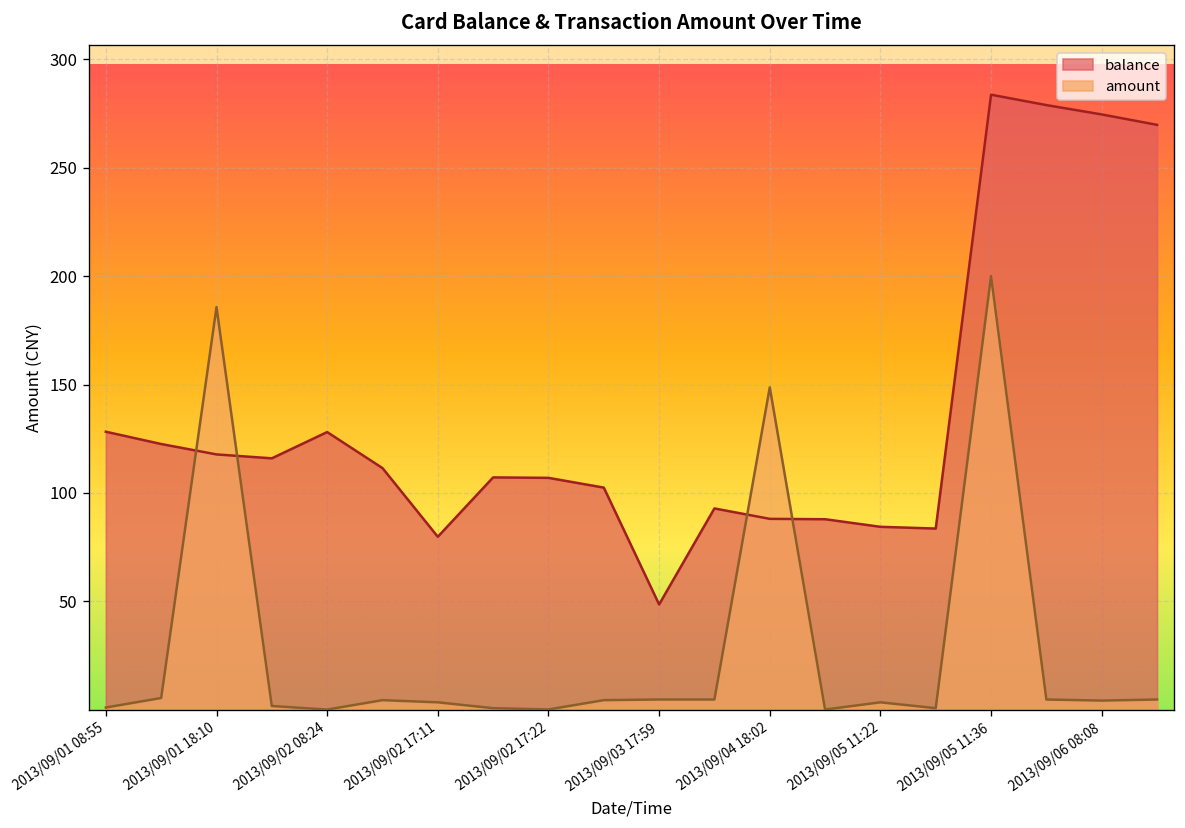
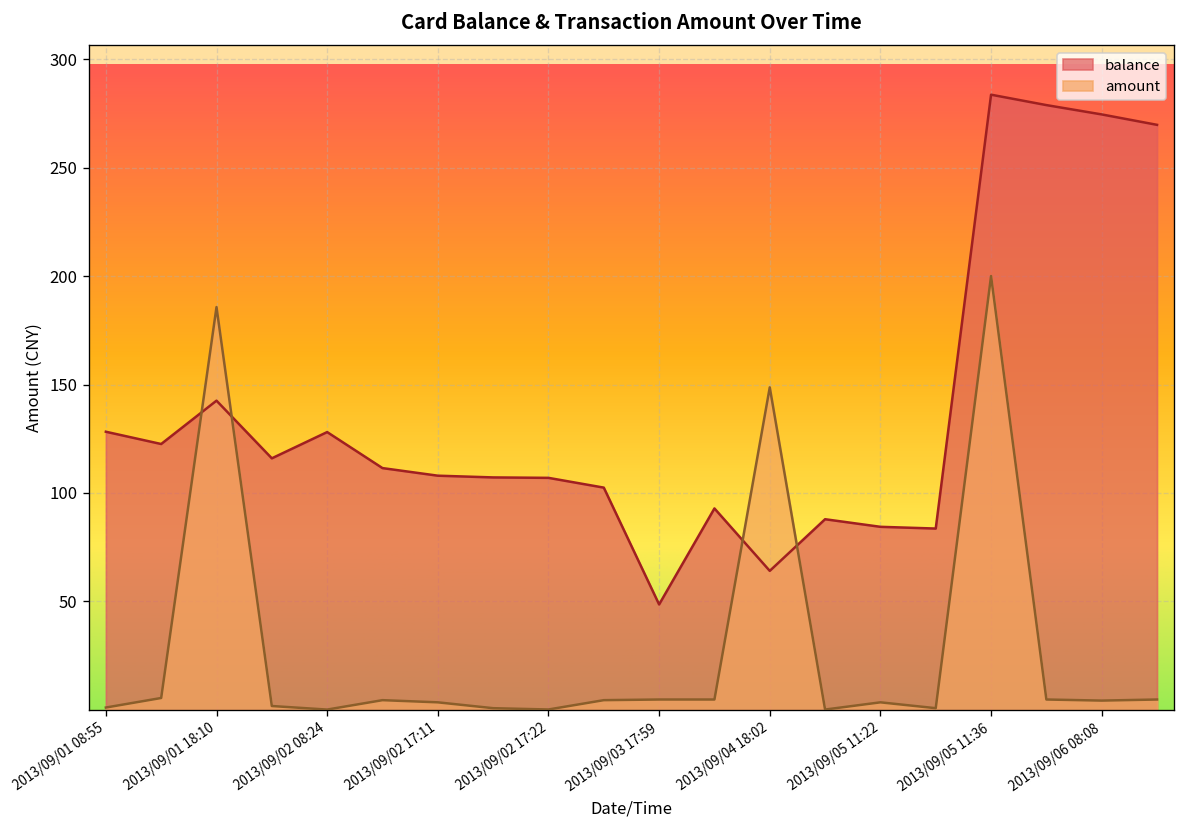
  {
    "balance": {
      "2013/09/01 08:55": 128,
-     "2013/09/01 18:10": 118,
+     "2013/09/01 18:10": 143,
      "2013/09/02 08:24": 128,
-     "2013/09/02 17:11": 80,
+     "2013/09/02 17:11": 108,
      "2013/09/02 17:22": 107,
      "2013/09/03 17:59": 49,
-     "2013/09/04 18:02": 88,
+     "2013/09/04 18:02": 64,
      "2013/09/05 11:22": 84,
      "2013/09/05 11:36": 284,
      "2013/09/06 08:08": 275
    },
    "amount": {
      "2013/09/01 08:55": 1,
      "2013/09/01 18:10": 186,
      "2013/09/02 08:24": 0,
      "2013/09/02 17:11": 4,
      "2013/09/02 17:22": 0,
      "2013/09/03 17:59": 5,
      "2013/09/04 18:02": 149,
      "2013/09/05 11:22": 4,
      "2013/09/05 11:36": 200,
      "2013/09/06 08:08": 4
    }
  }
